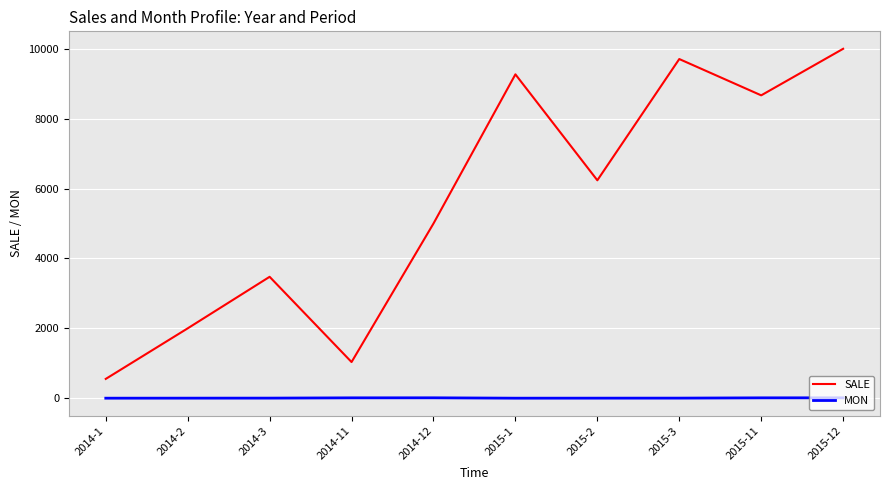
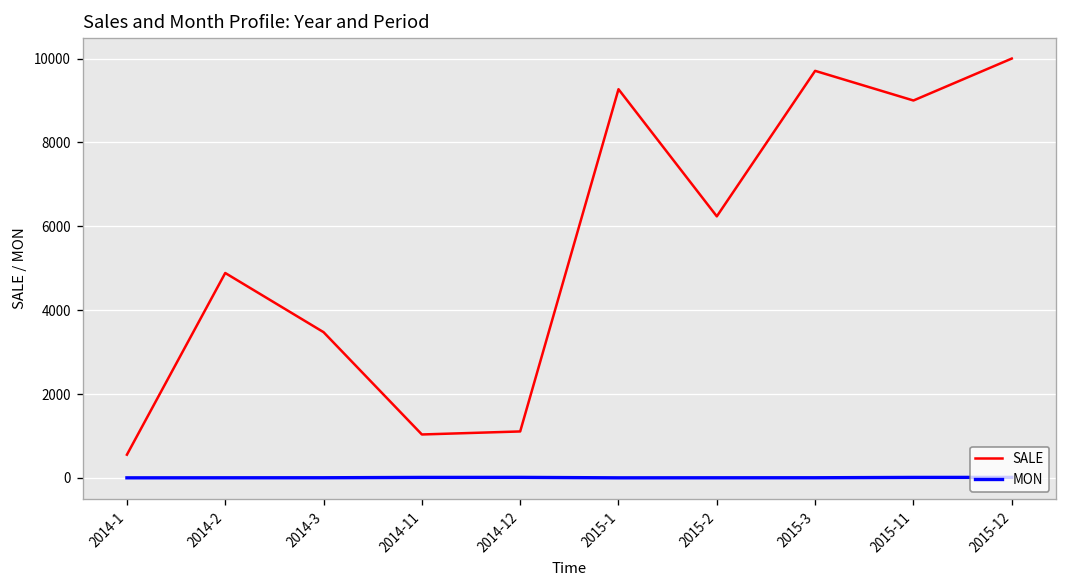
  {
    "SALE": {
      "2014-1": 600,
-     "2014-2": 2000,
+     "2014-2": 4900,
      "2014-3": 3500,
      "2014-11": 1000,
-     "2014-12": 5000,
+     "2014-12": 1100,
      "2015-1": 9300,
      "2015-2": 6200,
      "2015-3": 9700,
-     "2015-11": 8700,
+     "2015-11": 9000,
      "2015-12": 10000
    },
    "MON": {
      "2014-1": 0,
      "2014-2": 0,
      "2014-3": 0,
      "2014-11": 0,
      "2014-12": 0,
      "2015-1": 0,
      "2015-2": 0,
      "2015-3": 0,
      "2015-11": 0
    }
  }
